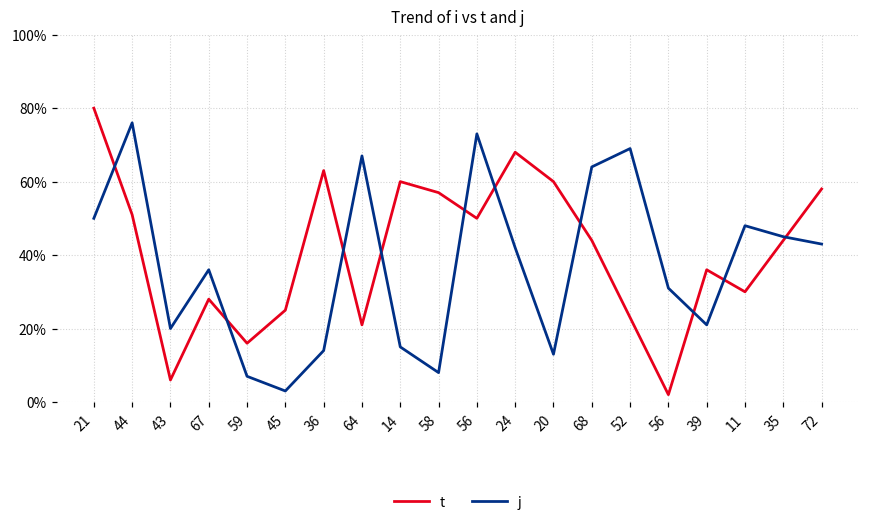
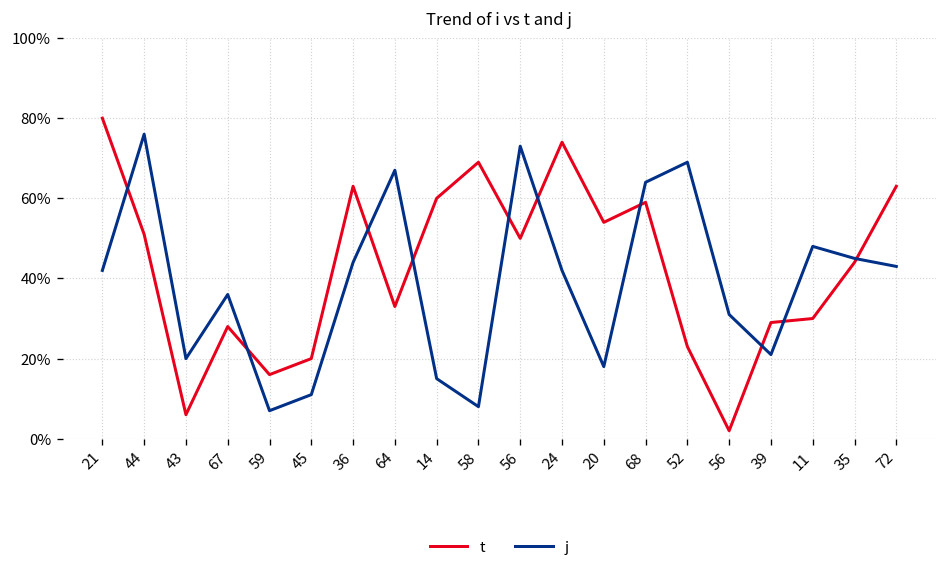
  {
    "t": {
      "21": "80%",
      "44": "51%",
      "43": "6%",
      "67": "28%",
      "59": "16%",
-     "45": "25%",
+     "45": "20%",
      "36": "63%",
-     "64": "21%",
+     "64": "33%",
      "14": "60%",
-     "58": "57%",
-     "24": "68%",
-     "20": "60%",
-     "68": "44%",
+     "58": "69%",
+     "24": "74%",
+     "20": "54%",
+     "68": "59%",
      "52": "23%",
-     "39": "36%",
+     "39": "29%",
      "11": "30%",
      "35": "44%",
-     "72": "58%"
+     "72": "63%"
    },
    "j": {
-     "21": "50%",
+     "21": "42%",
      "44": "76%",
      "43": "20%",
      "67": "36%",
      "59": "7%",
-     "45": "3%",
-     "36": "14%",
+     "45": "11%",
+     "36": "44%",
      "64": "67%",
      "14": "15%",
      "58": "8%",
      "24": "42%",
-     "20": "13%",
+     "20": "18%",
      "68": "64%",
      "52": "69%",
      "39": "21%",
      "11": "48%",
      "35": "45%",
      "72": "43%"
    }
  }
